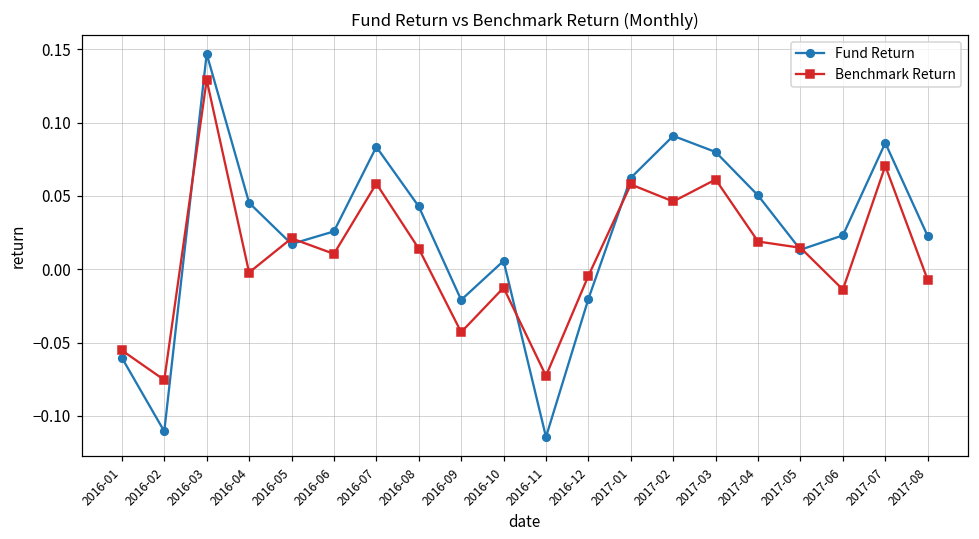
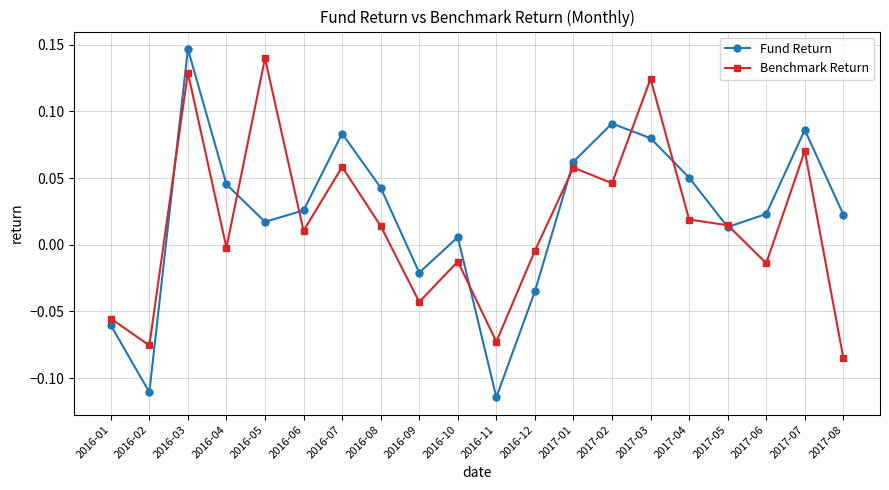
  {
    "Fund Return": {
      "2016-01": -0.060,
      "2016-02": -0.111,
      "2016-03": 0.147,
      "2016-04": 0.045,
      "2016-05": 0.017,
      "2016-06": 0.026,
      "2016-07": 0.083,
      "2016-08": 0.043,
      "2016-09": -0.021,
      "2016-10": 0.006,
      "2016-11": -0.114,
-     "2016-12": -0.020,
+     "2016-12": -0.035,
      "2017-01": 0.062,
      "2017-02": 0.091,
      "2017-03": 0.080,
      "2017-04": 0.050,
      "2017-06": 0.023,
      "2017-07": 0.086,
      "2017-08": 0.023
    },
    "Benchmark Return": {
      "2016-01": -0.055,
      "2016-02": -0.075,
      "2016-03": 0.129,
      "2016-04": -0.002,
-     "2016-05": 0.021,
+     "2016-05": 0.140,
      "2016-06": 0.010,
      "2016-07": 0.058,
      "2016-08": 0.014,
      "2016-09": -0.043,
      "2016-10": -0.013,
      "2016-11": -0.073,
      "2016-12": -0.004,
      "2017-01": 0.058,
      "2017-02": 0.046,
-     "2017-03": 0.061,
+     "2017-03": 0.124,
      "2017-04": 0.019,
      "2017-06": -0.014,
      "2017-07": 0.070,
-     "2017-08": -0.007
+     "2017-08": -0.085
    }
  }
